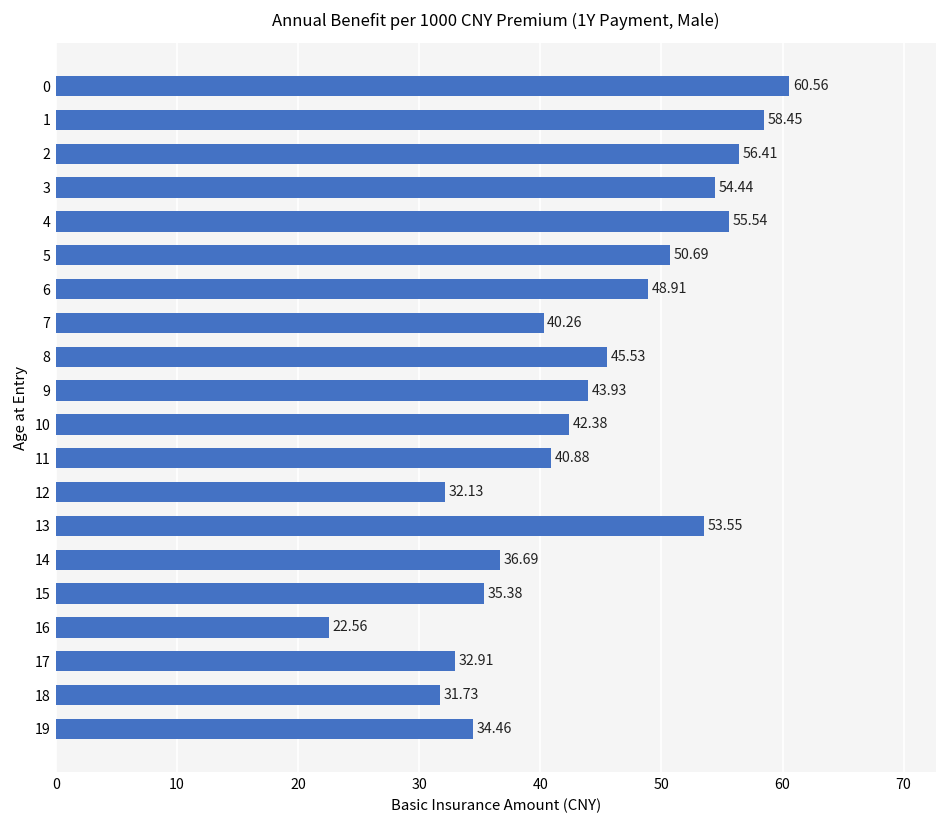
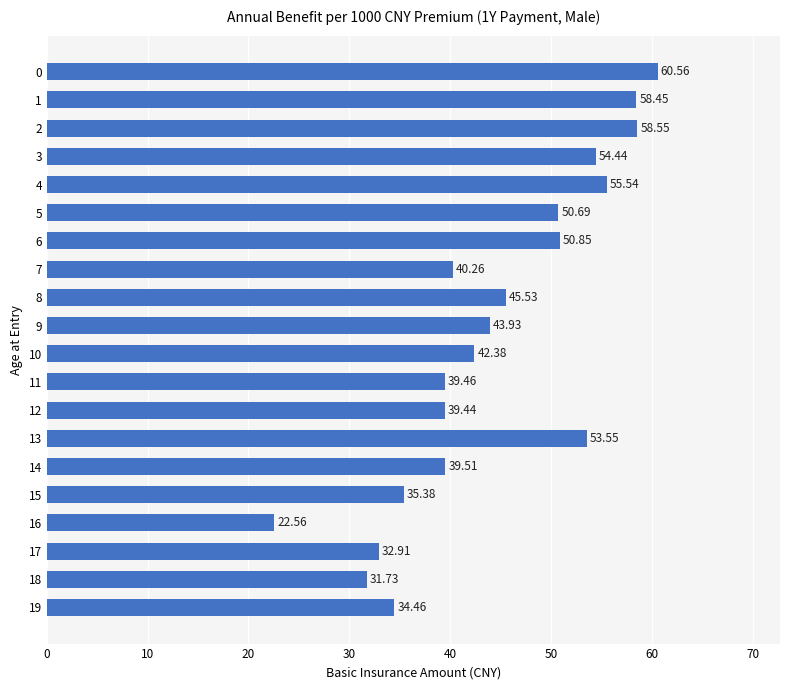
  {
    "0": 60.56,
    "1": 58.45,
-   "2": 56.41,
+   "2": 58.55,
    "3": 54.44,
    "4": 55.54,
    "5": 50.69,
-   "6": 48.91,
+   "6": 50.85,
    "7": 40.26,
    "8": 45.53,
    "9": 43.93,
    "10": 42.38,
-   "11": 40.88,
-   "12": 32.13,
+   "11": 39.46,
+   "12": 39.44,
    "13": 53.55,
-   "14": 36.69,
+   "14": 39.51,
    "15": 35.38,
    "16": 22.56,
    "17": 32.91,
    "18": 31.73,
    "19": 34.46
  }
